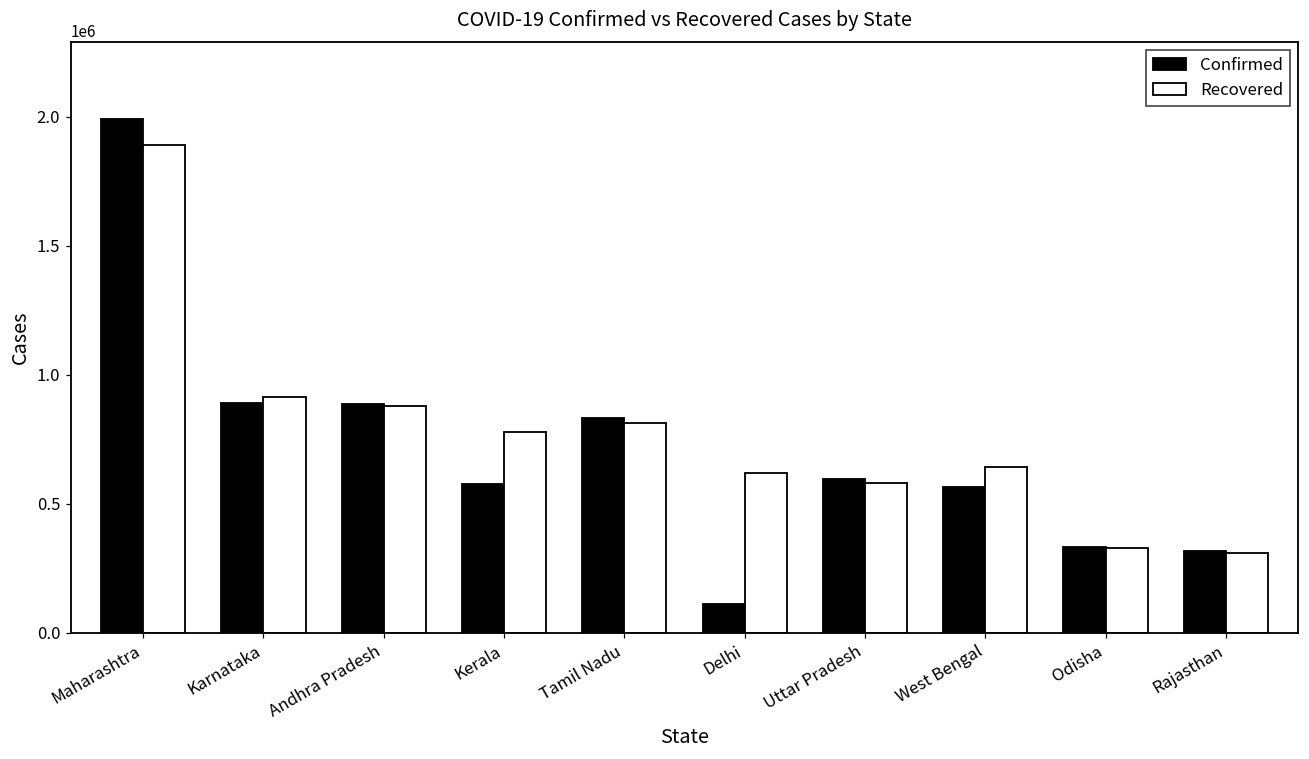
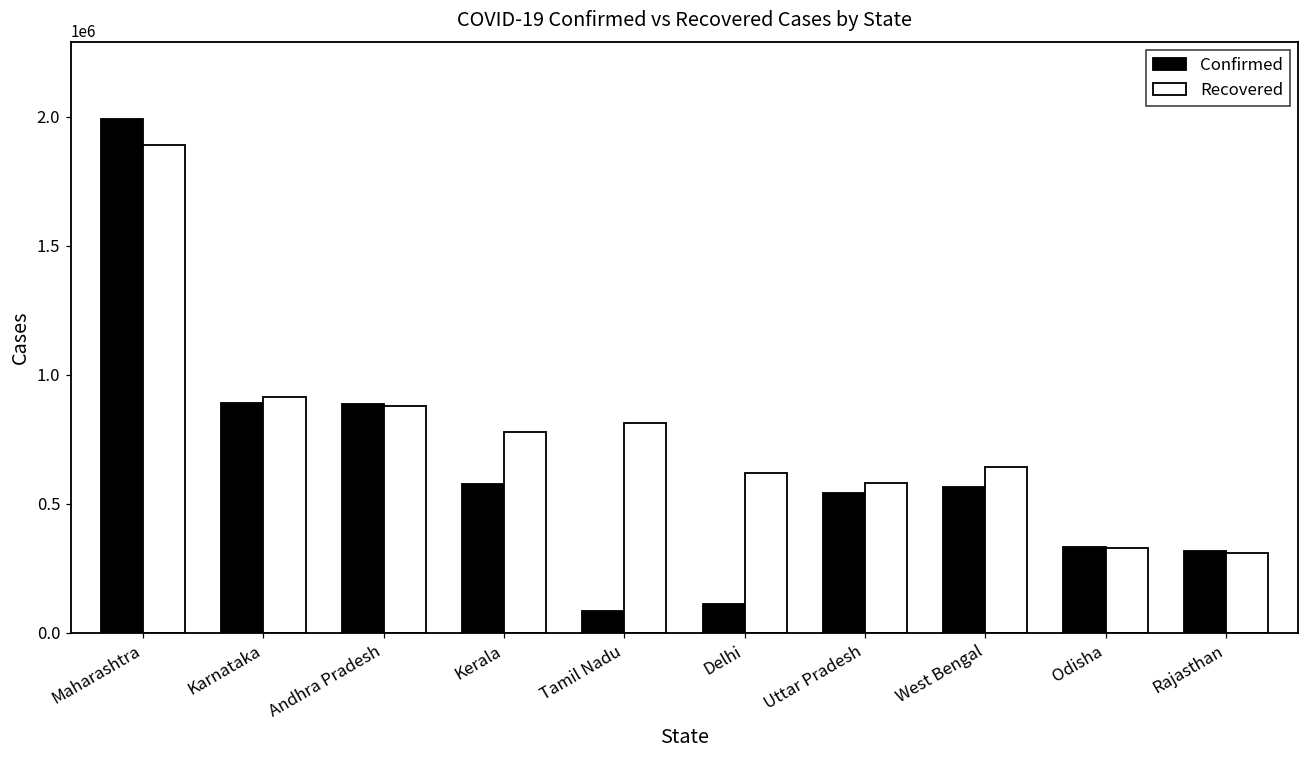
  {
    "Confirmed": {
      "Maharashtra": 1990000,
      "Karnataka": 890000,
      "Andhra Pradesh": 890000,
      "Kerala": 580000,
-     "Tamil Nadu": 830000,
+     "Tamil Nadu": 80000,
      "Delhi": 110000,
-     "Uttar Pradesh": 600000,
+     "Uttar Pradesh": 540000,
      "West Bengal": 570000,
      "Odisha": 330000,
      "Rajasthan": 320000
    },
    "Recovered": {
      "Maharashtra": 1890000,
      "Karnataka": 910000,
      "Andhra Pradesh": 880000,
      "Kerala": 780000,
      "Tamil Nadu": 810000,
      "Delhi": 620000,
      "Uttar Pradesh": 580000,
      "West Bengal": 640000,
      "Odisha": 330000,
      "Rajasthan": 310000
    }
  }
